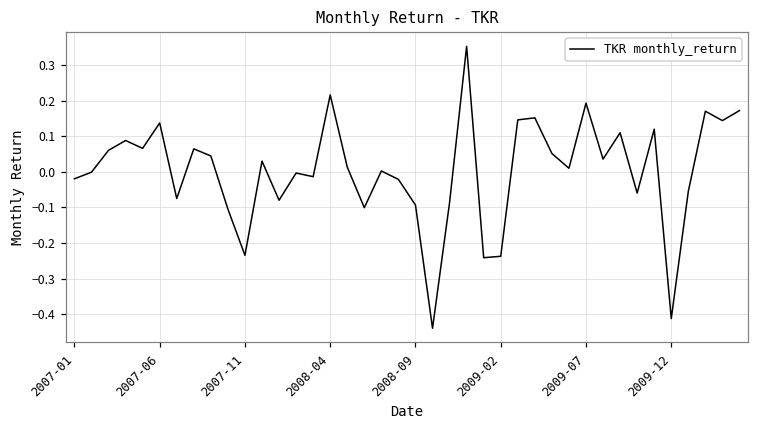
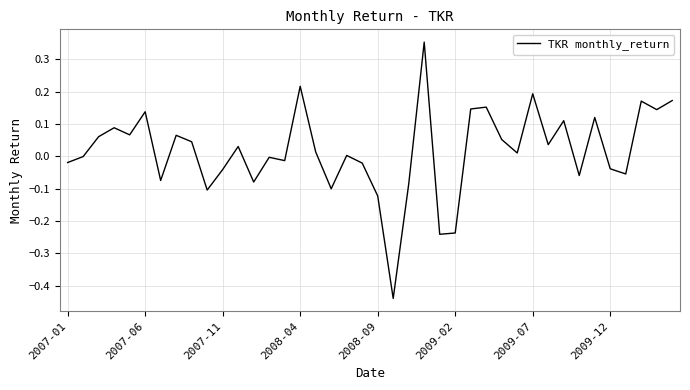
  {
    "2007-01": -0.02,
    "2007-06": 0.14,
-   "2007-11": -0.23,
+   "2007-11": -0.04,
    "2008-04": 0.22,
-   "2008-09": -0.09,
+   "2008-09": -0.12,
    "2009-02": -0.24,
    "2009-07": 0.19,
-   "2009-12": -0.41
+   "2009-12": -0.04
  }
